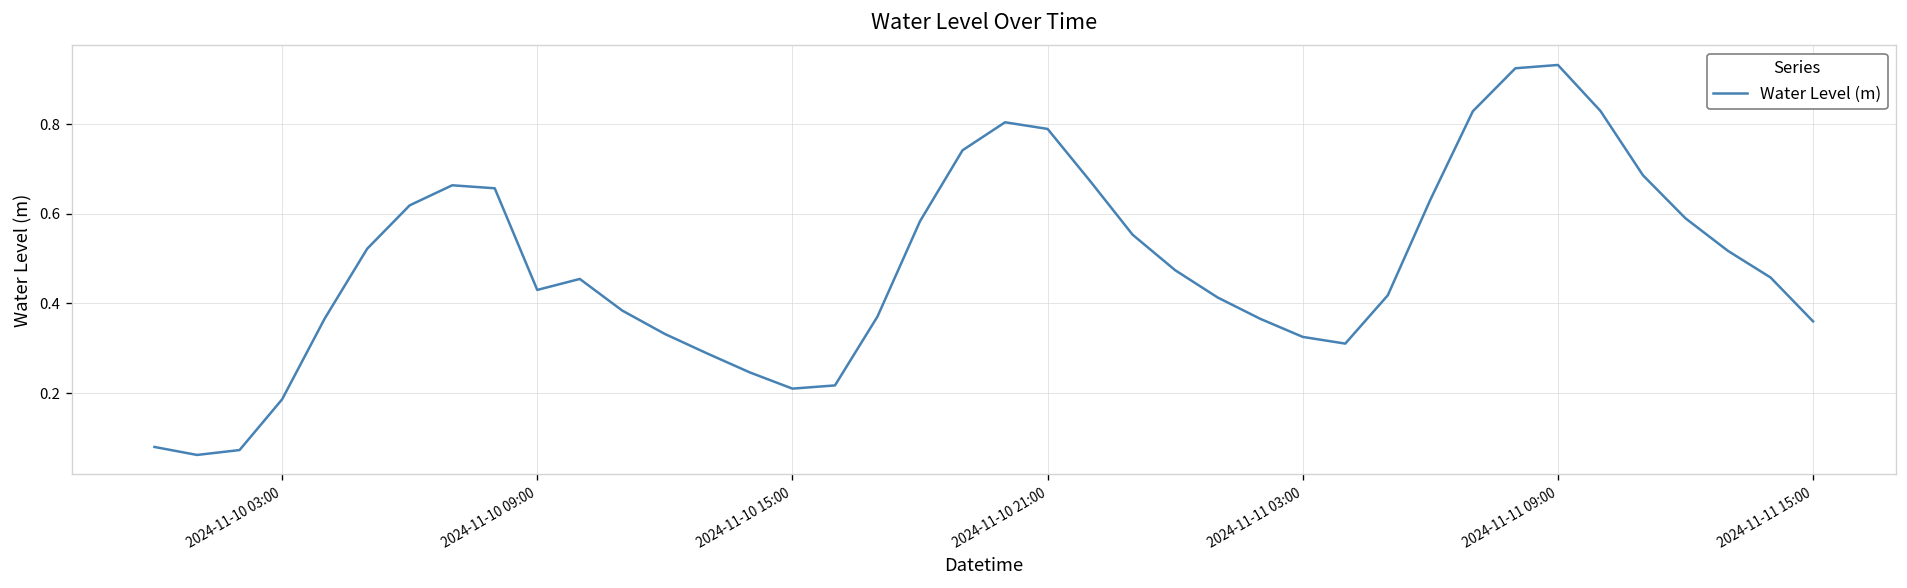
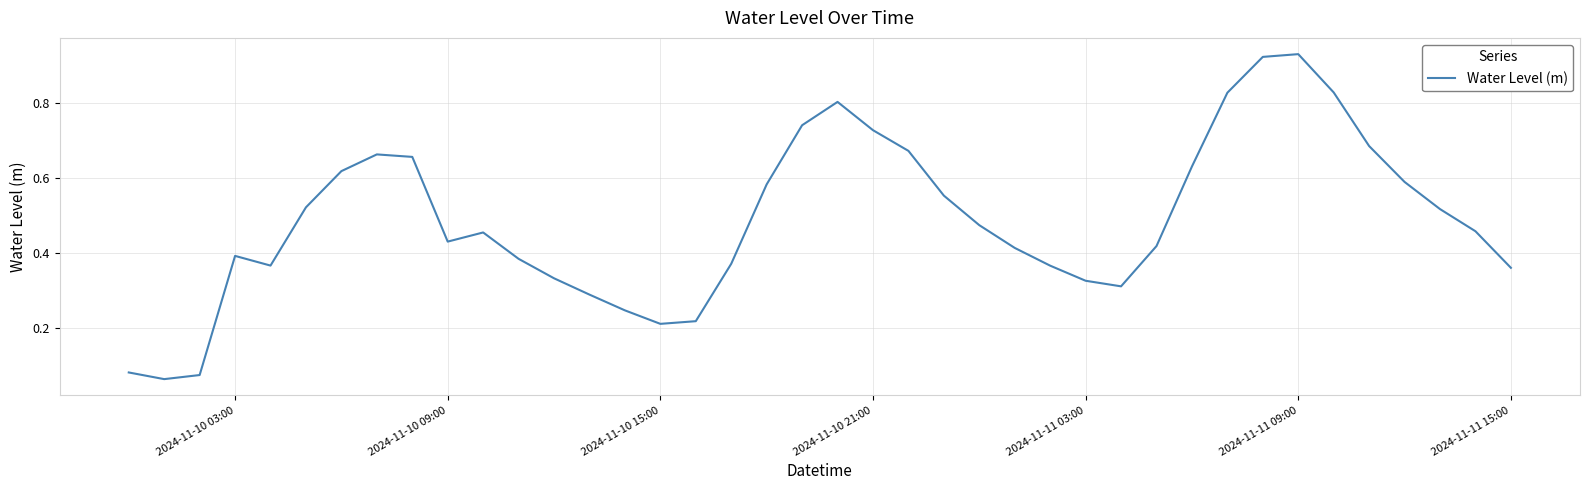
  {
-   "2024-11-10 03:00": 0.19,
+   "2024-11-10 03:00": 0.39,
    "2024-11-10 09:00": 0.43,
    "2024-11-10 15:00": 0.21,
-   "2024-11-10 21:00": 0.79,
+   "2024-11-10 21:00": 0.73,
    "2024-11-11 03:00": 0.33,
    "2024-11-11 09:00": 0.93,
    "2024-11-11 15:00": 0.36
  }
